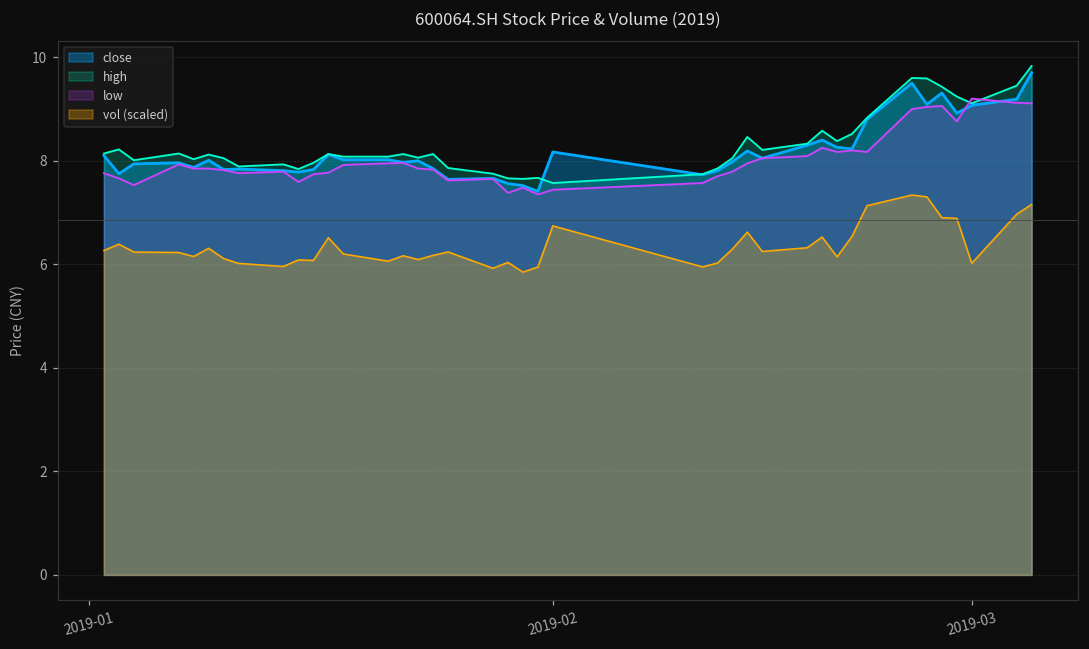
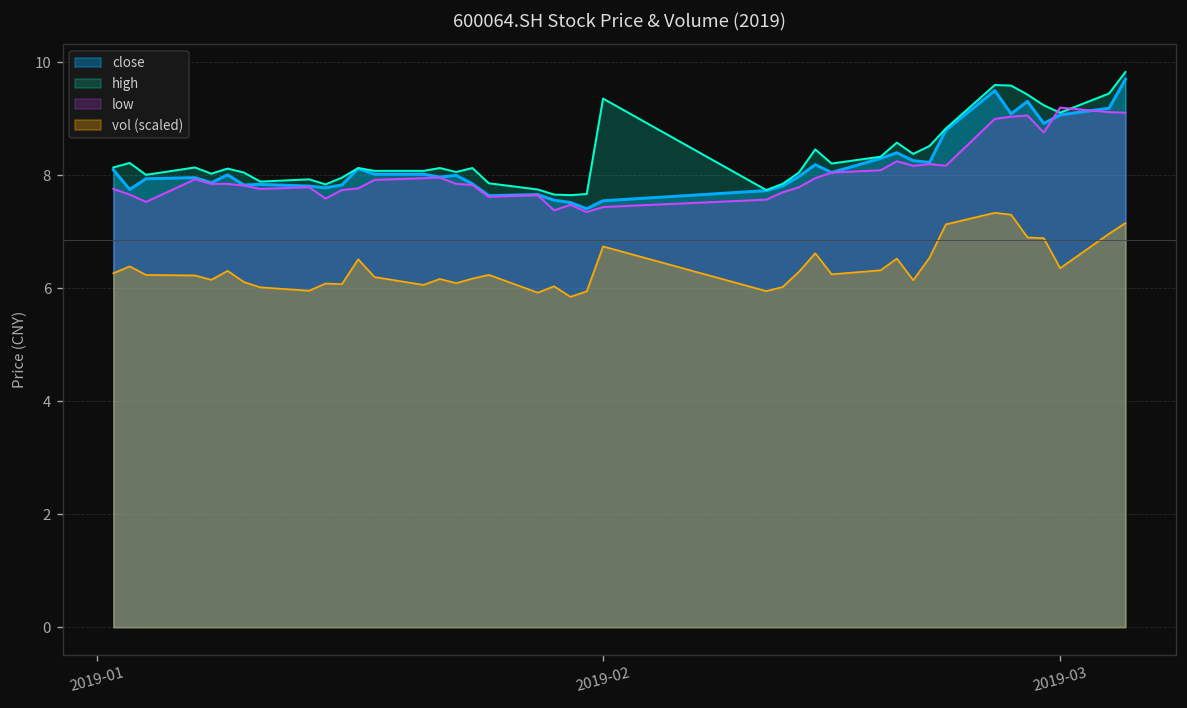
  {
    "close": {
-     "2019-02": 8.2
+     "2019-02": 7.6
    },
    "high": {
-     "2019-02": 7.6
+     "2019-02": 9.4
    },
    "low": {
      "2019-02": 7.4,
      "2019-03": 9.2
    },
    "vol (scaled)": {
      "2019-02": 6.7,
-     "2019-03": 6.0
+     "2019-03": 6.4
    }
  }
